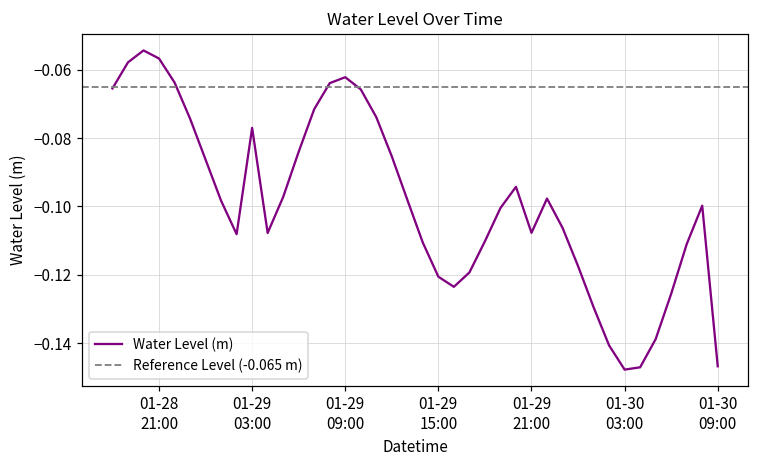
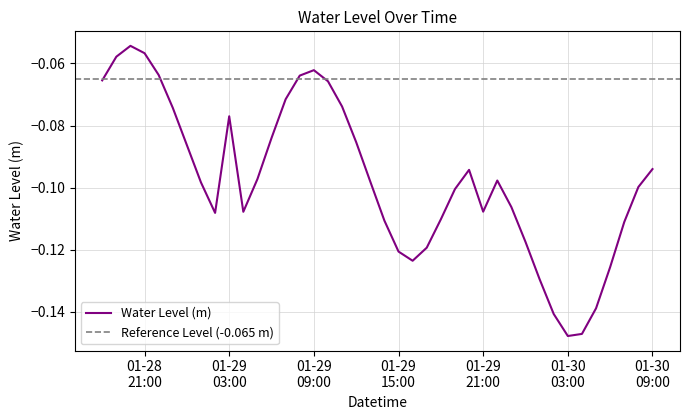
  {
    "01-28 21:00": -0.057,
    "01-29 03:00": -0.077,
    "01-29 09:00": -0.062,
    "01-29 15:00": -0.121,
    "01-29 21:00": -0.108,
    "01-30 03:00": -0.148,
-   "01-30 09:00": -0.147
+   "01-30 09:00": -0.094
  }
